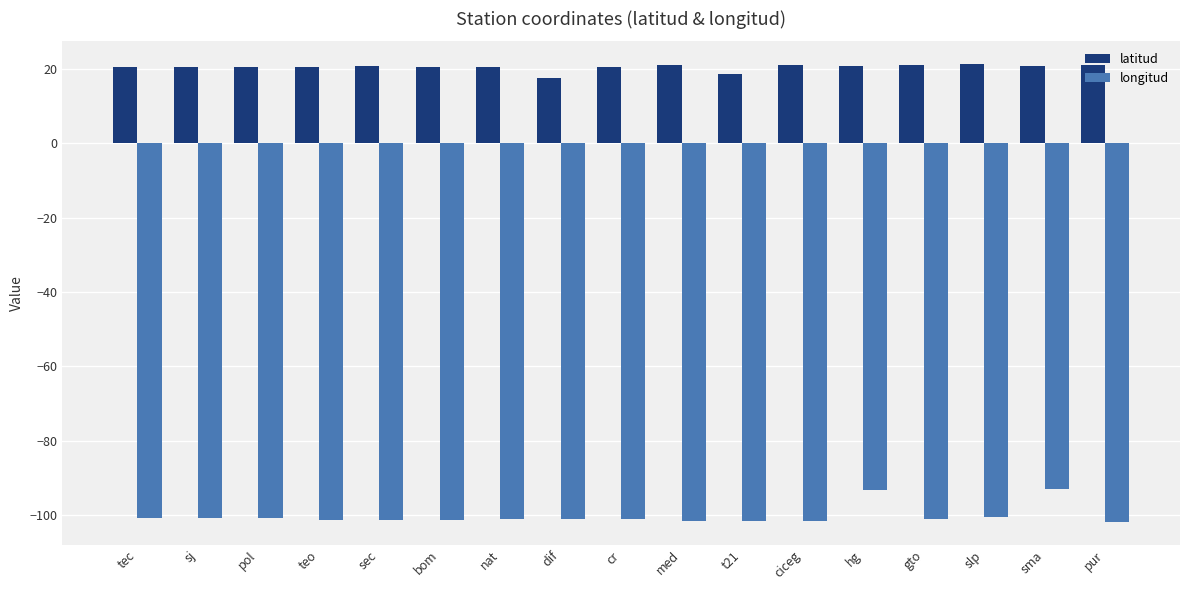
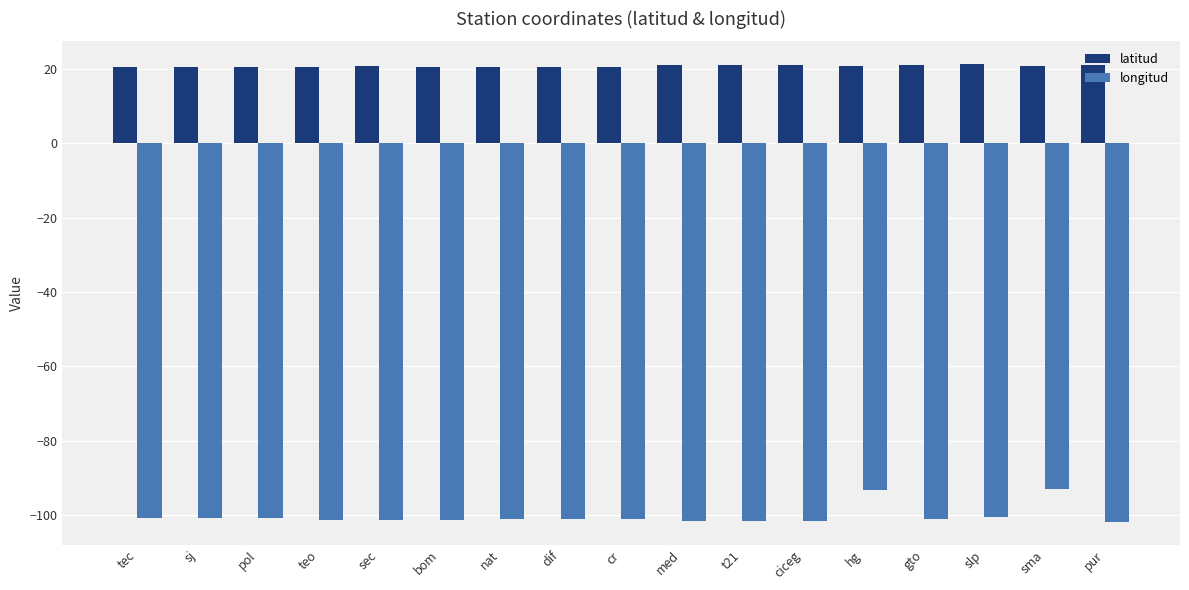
  {
    "latitud": {
      "tec": 21,
      "sj": 21,
      "pol": 21,
      "teo": 21,
      "sec": 21,
      "bom": 21,
      "nat": 21,
-     "dif": 18,
+     "dif": 21,
      "cr": 21,
      "med": 21,
-     "t21": 19,
+     "t21": 21,
      "ciceg": 21,
      "hg": 21,
      "gto": 21,
      "slp": 21,
      "sma": 21,
      "pur": 21
    },
    "longitud": {
      "tec": -101,
      "sj": -101,
      "pol": -101,
      "teo": -101,
      "sec": -101,
      "bom": -101,
      "nat": -101,
      "dif": -101,
      "cr": -101,
      "med": -102,
      "t21": -102,
      "ciceg": -102,
      "hg": -93,
      "gto": -101,
      "slp": -101,
      "sma": -93,
      "pur": -102
    }
  }
